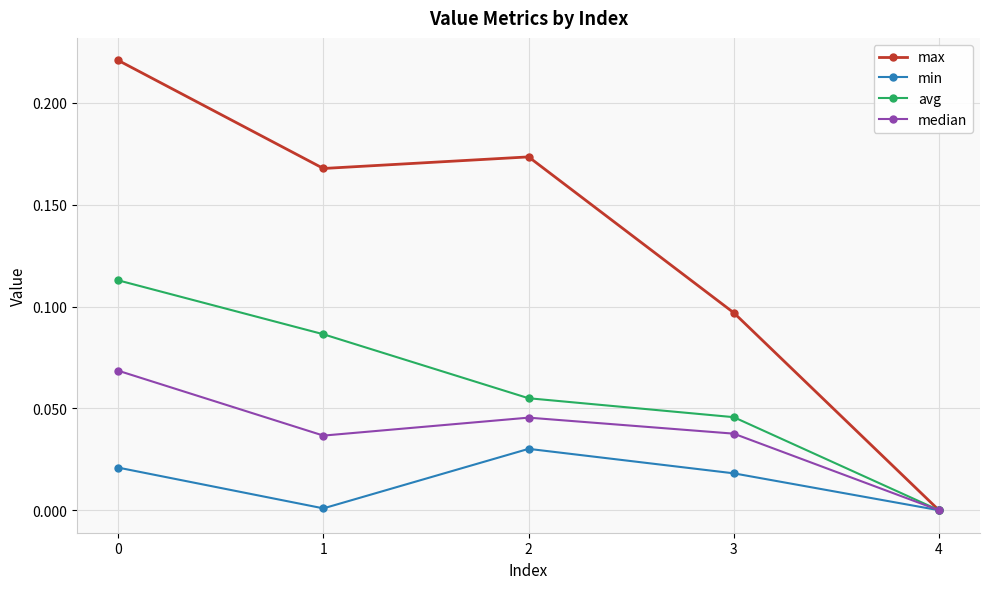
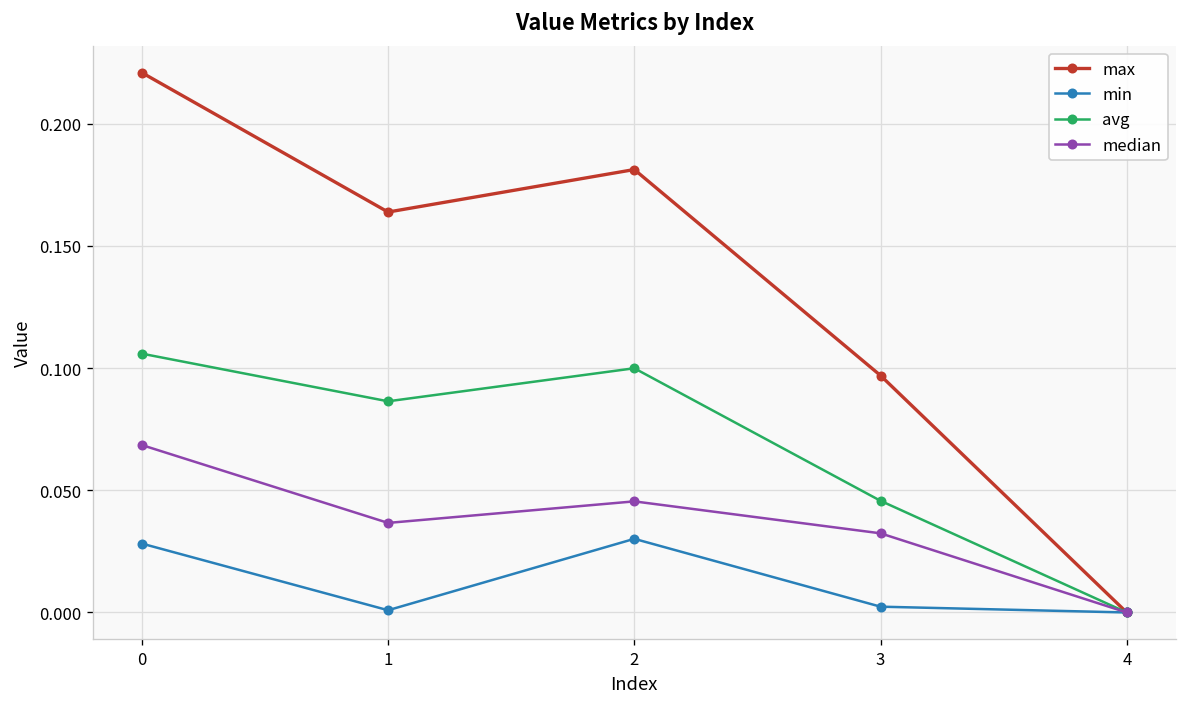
  {
    "max": {
      "0": 0.221,
-     "1": 0.168,
-     "2": 0.174,
+     "1": 0.164,
+     "2": 0.181,
      "3": 0.097
    },
    "min": {
-     "0": 0.021,
+     "0": 0.028,
      "1": 0.001,
      "2": 0.030,
-     "3": 0.018
+     "3": 0.002
    },
    "avg": {
-     "0": 0.113,
+     "0": 0.106,
      "1": 0.086,
-     "2": 0.055,
+     "2": 0.100,
      "3": 0.046
    },
    "median": {
      "0": 0.069,
      "1": 0.037,
      "2": 0.045,
-     "3": 0.038
+     "3": 0.032
    }
  }
